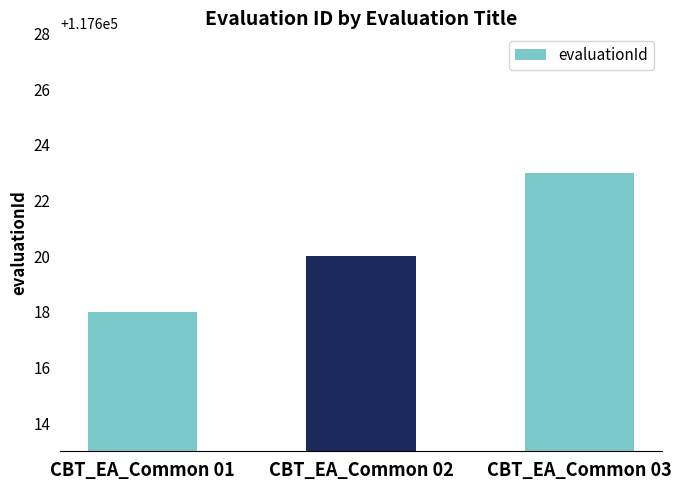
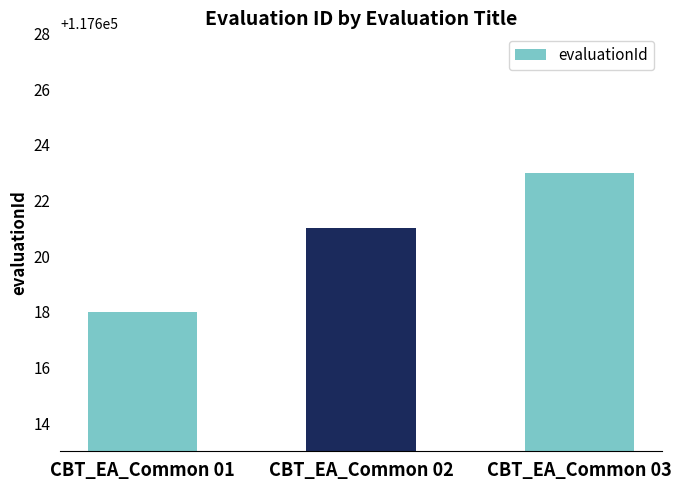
  {
    "CBT_EA_Common 01": 117618,
-   "CBT_EA_Common 02": 117620,
+   "CBT_EA_Common 02": 117621,
    "CBT_EA_Common 03": 117623
  }
